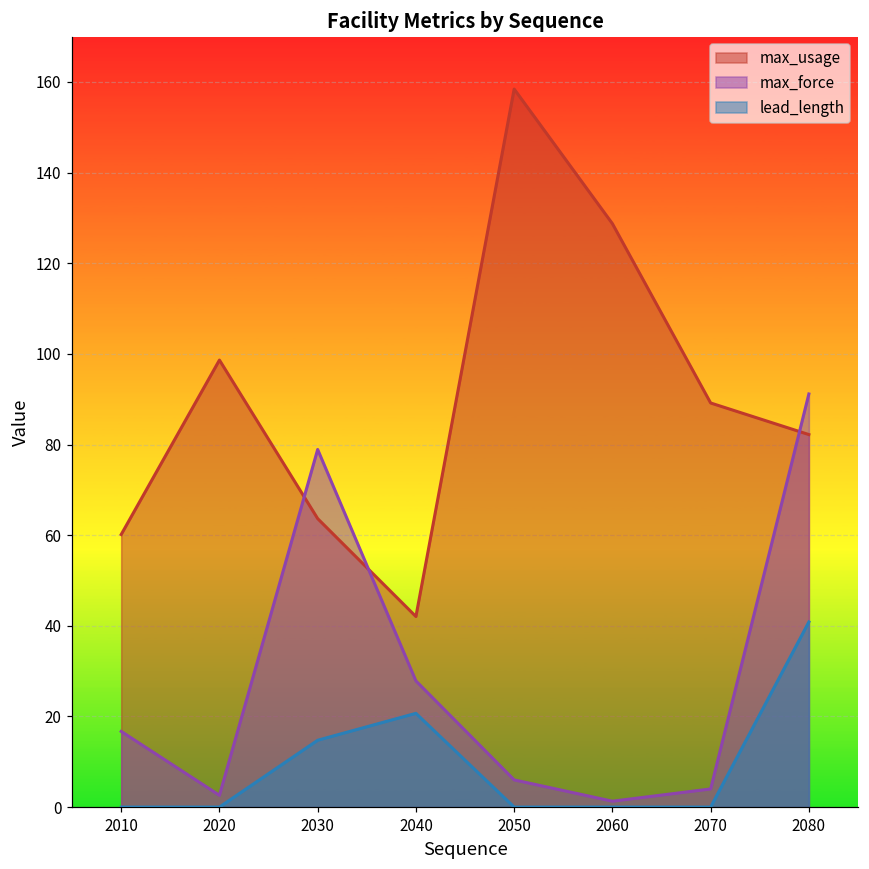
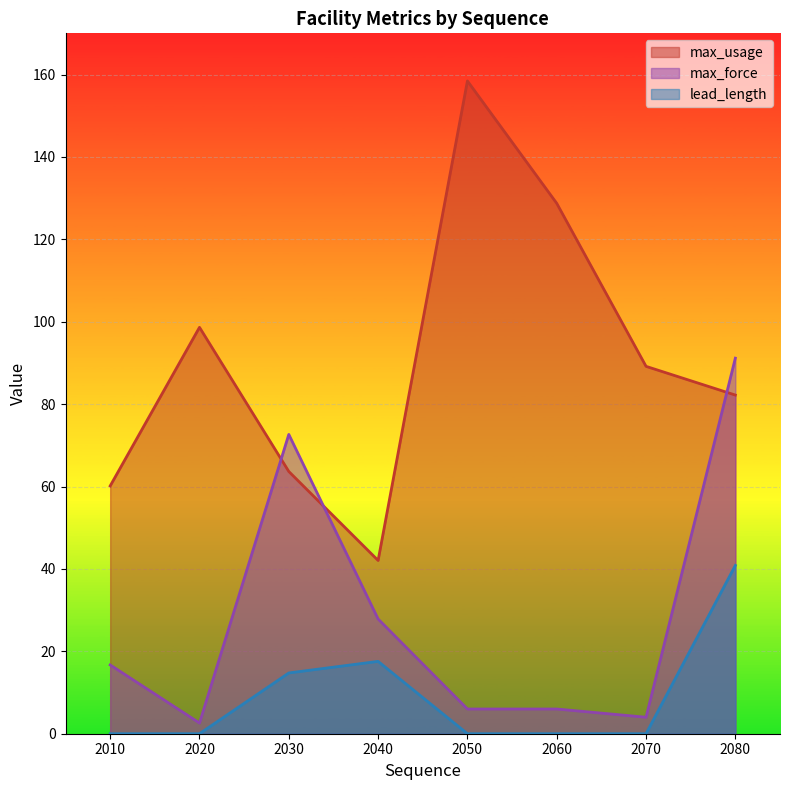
  {
    "max_usage": {
      "2010": 60,
      "2020": 99,
      "2030": 64,
      "2040": 42,
      "2050": 158,
      "2060": 129,
      "2070": 89,
      "2080": 82
    },
    "max_force": {
      "2010": 17,
      "2020": 3,
-     "2030": 79,
+     "2030": 73,
      "2040": 28,
      "2050": 6,
-     "2060": 1,
+     "2060": 6,
      "2070": 4,
      "2080": 91
    },
    "lead_length": {
      "2010": 0,
      "2020": 0,
      "2030": 15,
-     "2040": 21,
+     "2040": 18,
      "2050": 0,
      "2060": 0,
      "2070": 0,
      "2080": 41
    }
  }
